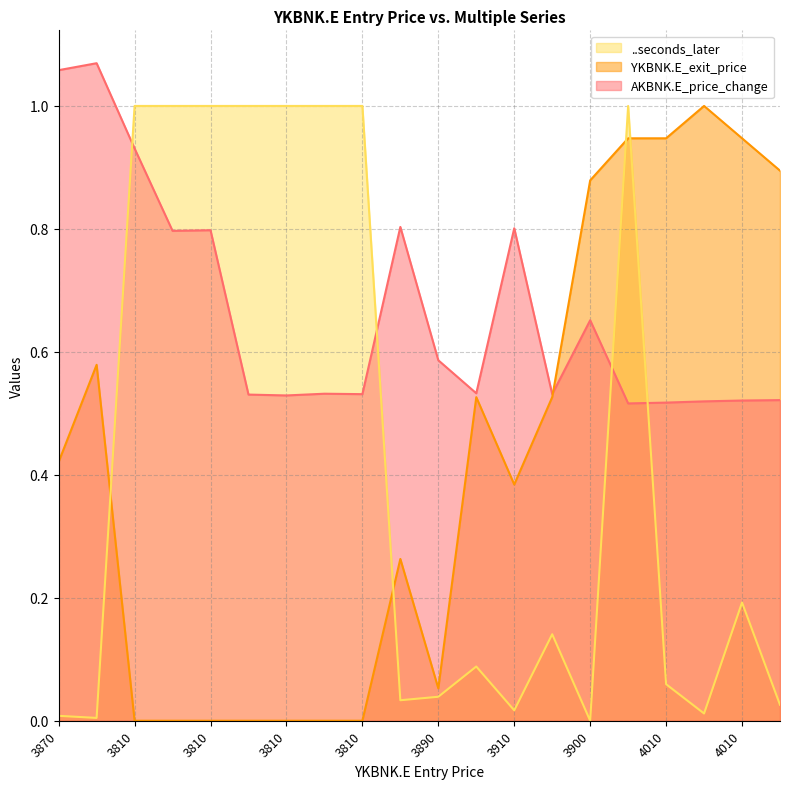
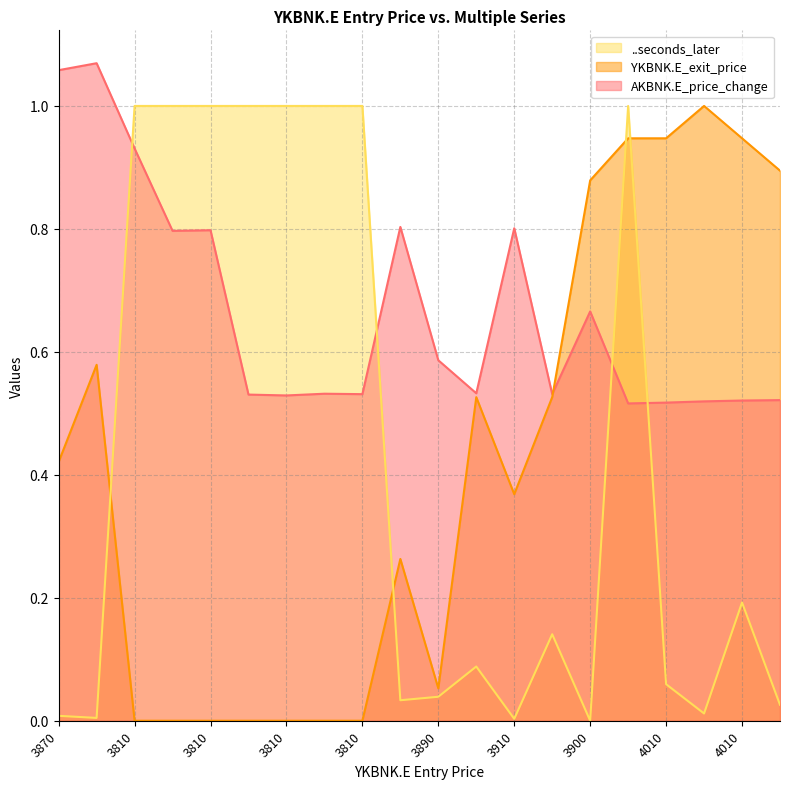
  {
    "..seconds_later": {
      "3870": 0.01,
      "3890": 0.04,
-     "3910": 0.02,
+     "3910": 0.00,
      "3900": 0.00
    },
    "YKBNK.E_exit_price": {
      "3870": 0.42,
      "3890": 0.05,
-     "3910": 0.38,
+     "3910": 0.37,
      "3900": 0.88
    },
    "AKBNK.E_price_change": {
      "3870": 1.06,
      "3890": 0.59,
      "3910": 0.80,
-     "3900": 0.65
+     "3900": 0.67
    }
  }
